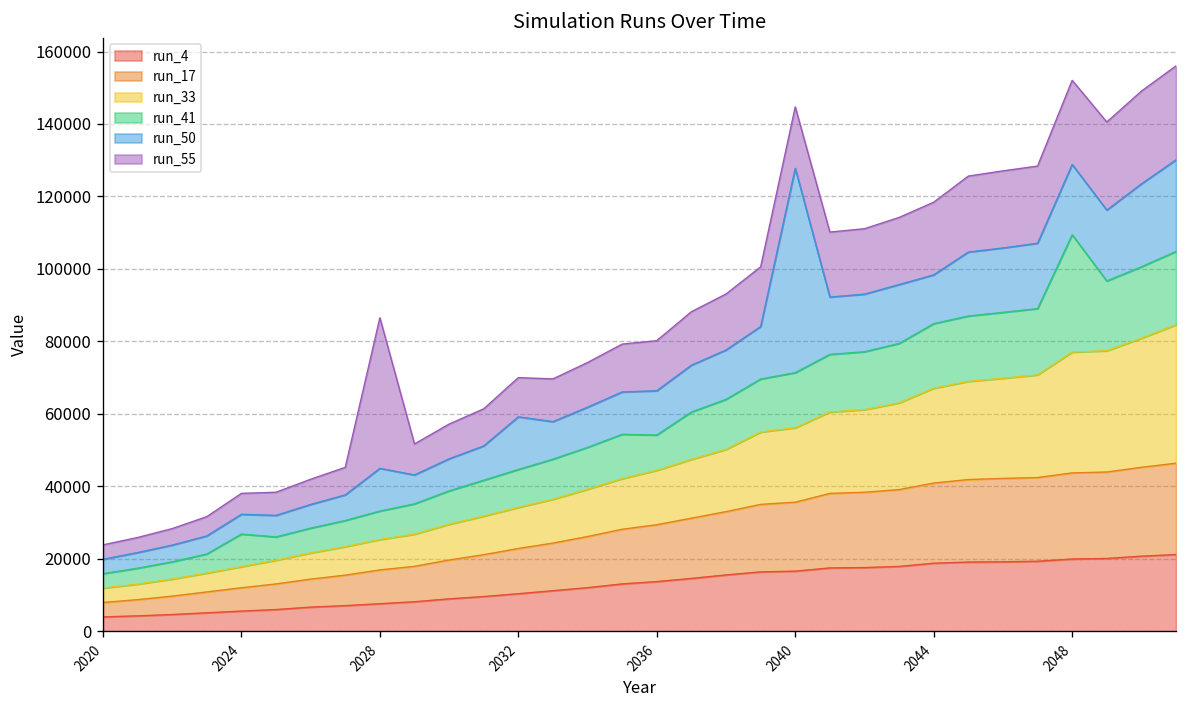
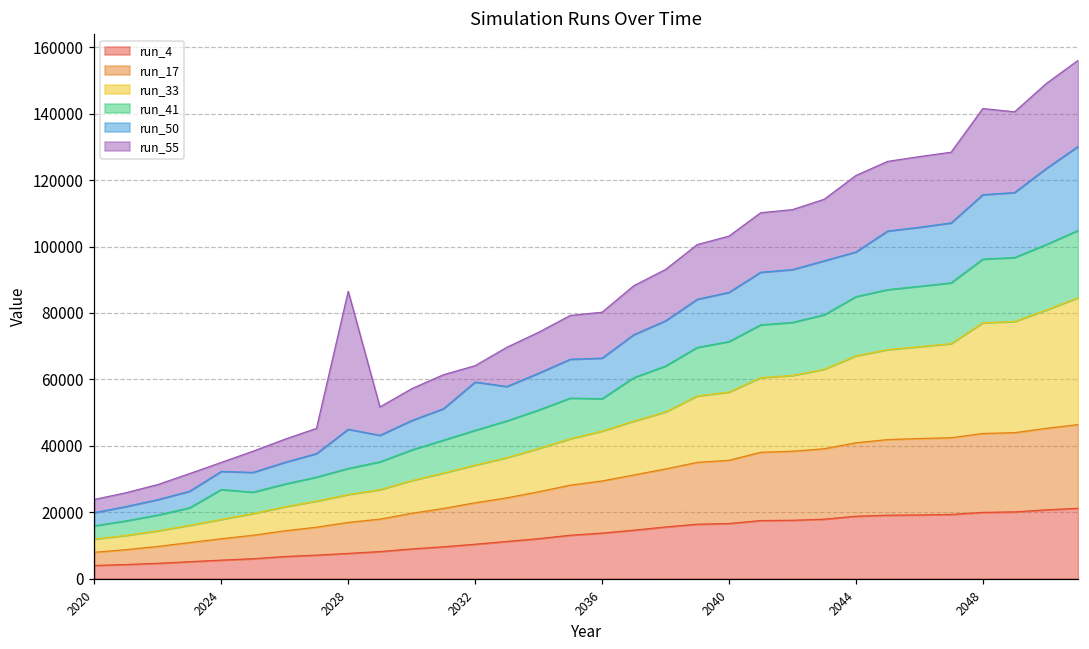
  {
    "run_41": {
      "2020": 4000,
      "2024": 9000,
      "2028": 8000,
      "2032": 10000,
      "2036": 10000,
      "2040": 15000,
      "2044": 18000,
-     "2048": 32000
+     "2048": 19000
    },
    "run_50": {
      "2020": 4000,
      "2024": 5000,
      "2028": 12000,
      "2032": 15000,
      "2036": 12000,
-     "2040": 56000,
+     "2040": 15000,
      "2044": 13000,
      "2048": 19000
    },
    "run_55": {
      "2020": 4000,
-     "2024": 6000,
+     "2024": 3000,
      "2028": 42000,
-     "2032": 11000,
+     "2032": 5000,
      "2036": 14000,
      "2040": 17000,
-     "2044": 20000,
-     "2048": 23000
+     "2044": 23000,
+     "2048": 26000
    }
  }
